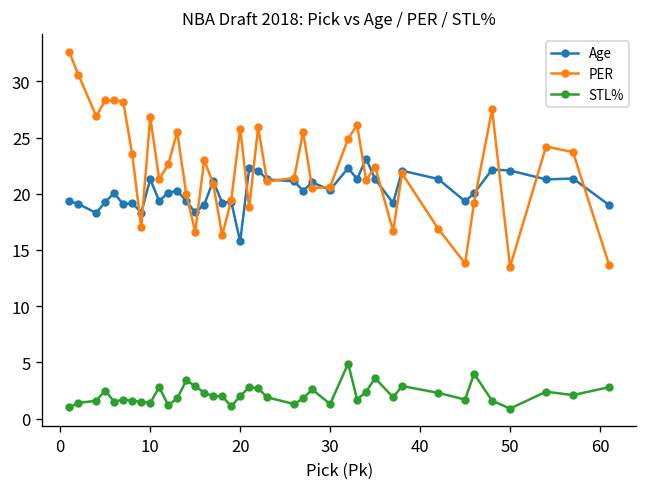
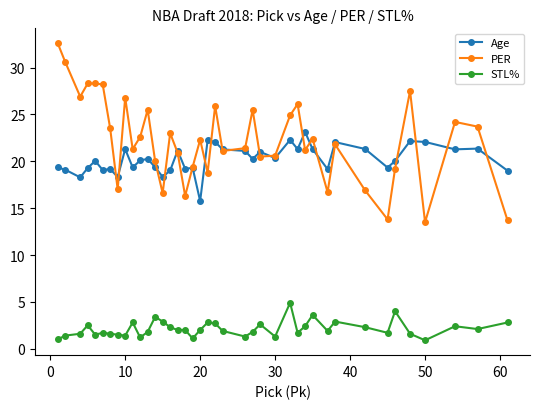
  {
    "Age": {
      "10": 21,
      "20": 16,
      "50": 22
    },
    "PER": {
      "10": 27,
-     "20": 26,
+     "20": 22,
      "50": 14
    },
    "STL%": {
      "10": 1,
      "20": 2,
      "30": 1,
      "50": 1
    }
  }
